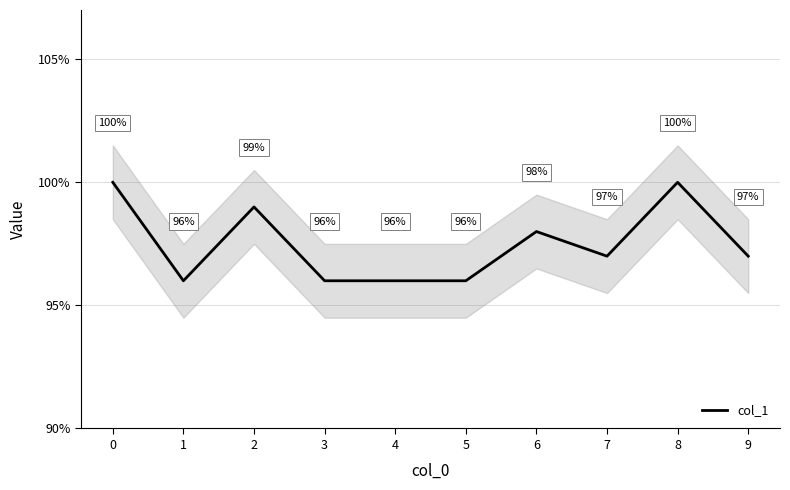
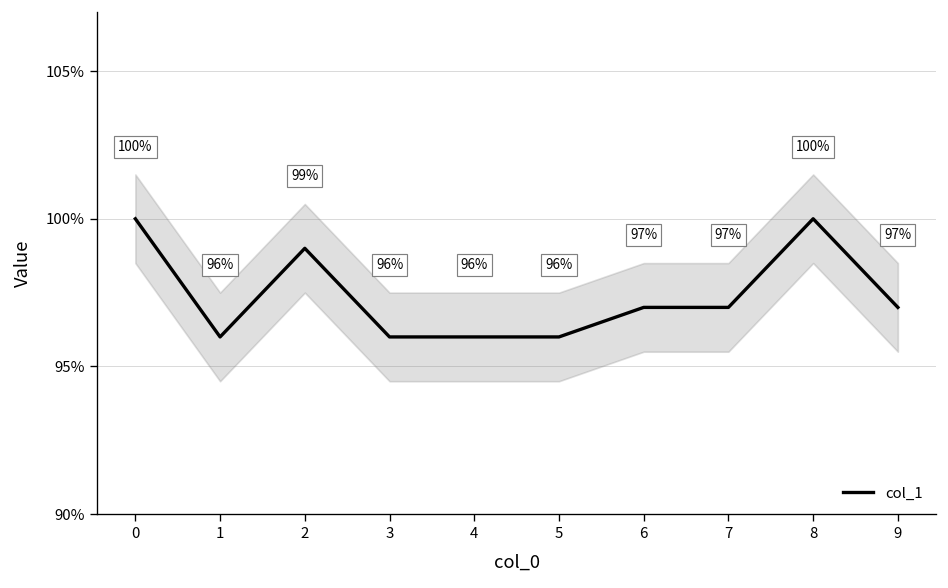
  {
    "col_1": {
-     "6": "98%"
+     "6": "97%"
    }
  }
